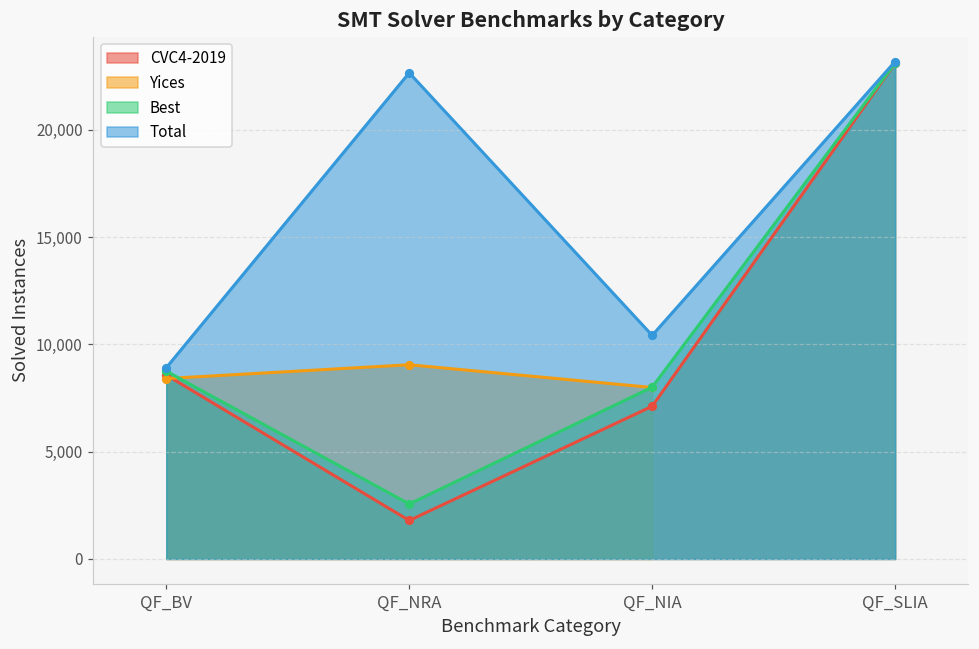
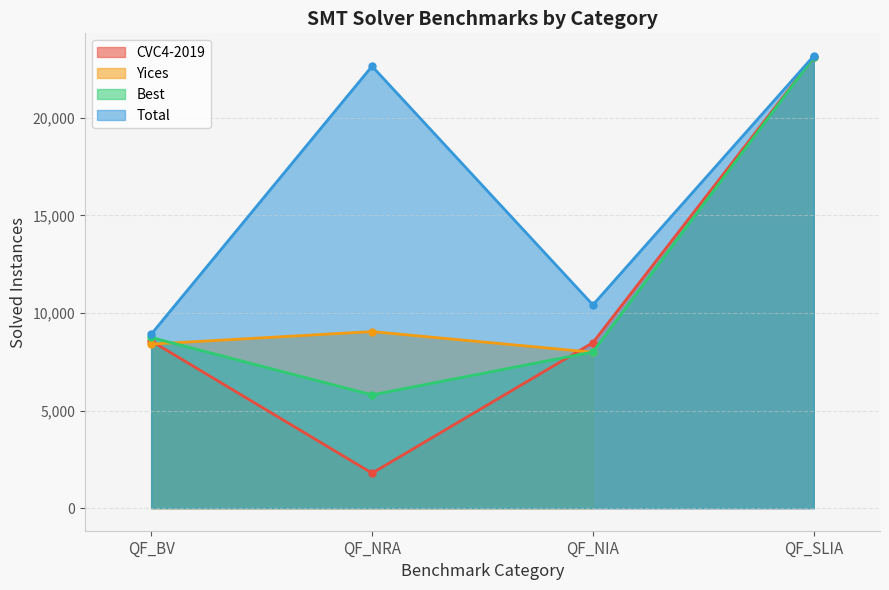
  {
    "CVC4-2019": {
      "QF_BV": "8,600",
      "QF_NRA": "1,800",
-     "QF_NIA": "7,100"
+     "QF_NIA": "8,500"
    },
    "Yices": {
      "QF_BV": "8,400",
      "QF_NRA": "9,000"
    },
    "Best": {
      "QF_BV": "8,700",
-     "QF_NRA": "2,600"
+     "QF_NRA": "5,800"
    },
    "Total": {
      "QF_BV": "8,900",
      "QF_NRA": "22,600",
      "QF_NIA": "10,400"
    }
  }
